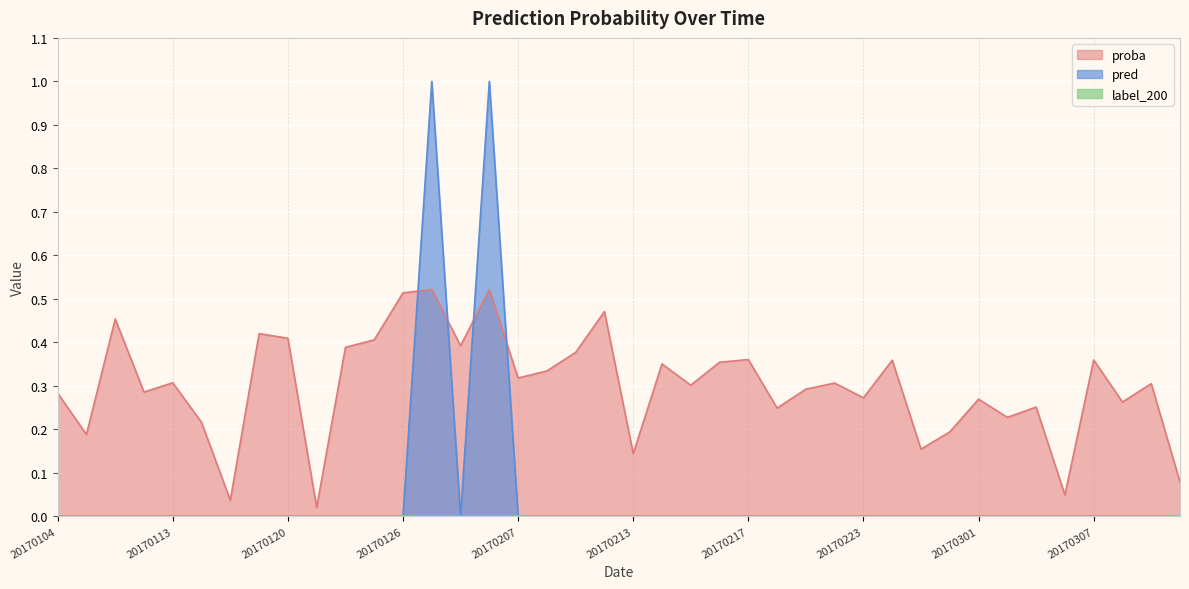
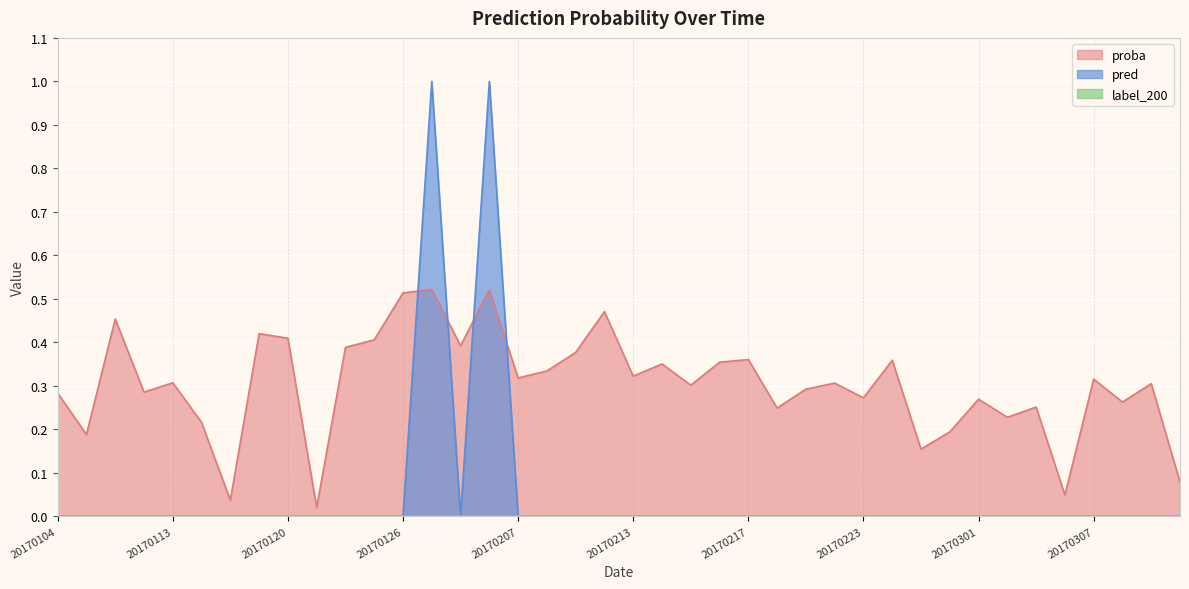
  {
    "proba": {
      "20170104": 0.28,
      "20170113": 0.31,
      "20170120": 0.41,
      "20170126": 0.51,
      "20170207": 0.32,
-     "20170213": 0.14,
+     "20170213": 0.32,
      "20170217": 0.36,
      "20170223": 0.27,
      "20170301": 0.27,
-     "20170307": 0.36
+     "20170307": 0.32
    }
  }
